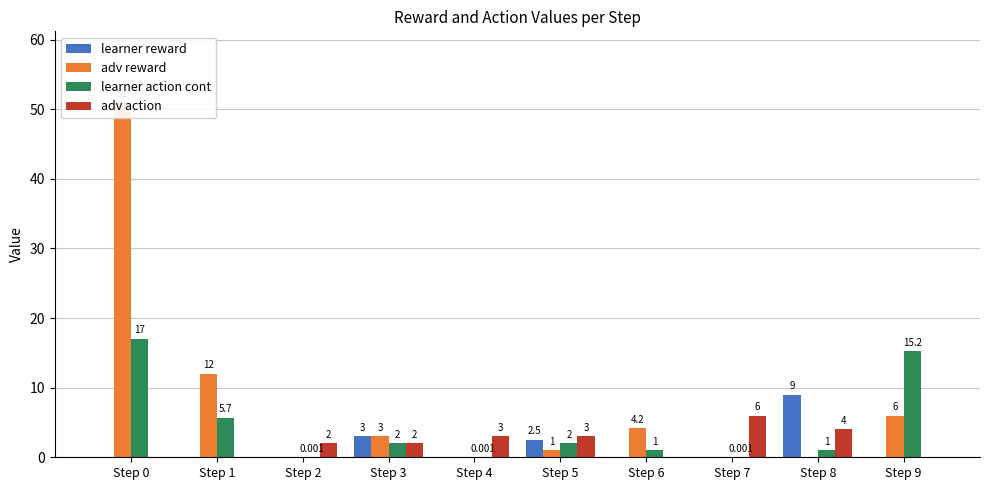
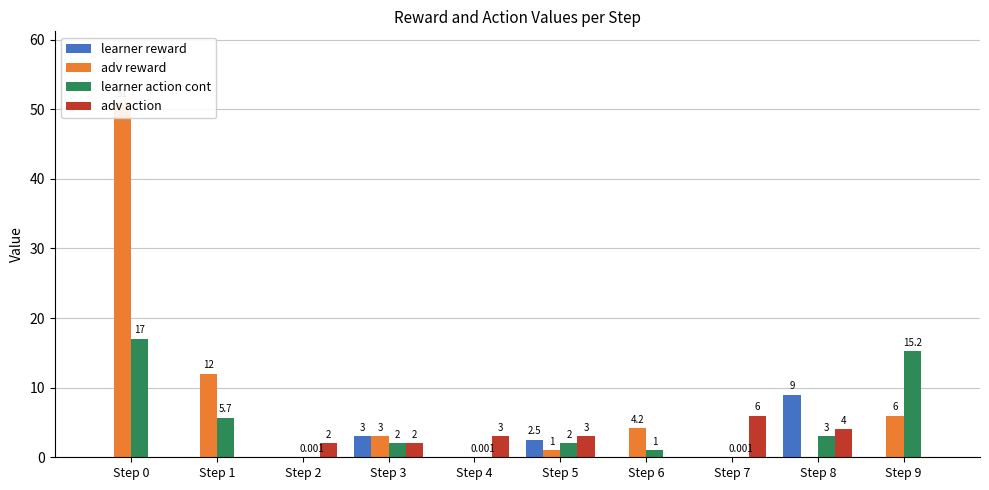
  {
    "learner reward": {
      "Step 3": 3,
      "Step 5": 2.5,
      "Step 8": 9
    },
    "adv reward": {
      "Step 1": 12,
      "Step 3": 3,
      "Step 5": 1,
      "Step 6": 4.2,
      "Step 9": 6
    },
    "learner action cont": {
      "Step 0": 17,
      "Step 1": 5.7,
      "Step 2": 0.001,
      "Step 3": 2,
      "Step 4": 0.001,
      "Step 5": 2,
      "Step 6": 1,
      "Step 7": 0.001,
-     "Step 8": 1,
+     "Step 8": 3,
      "Step 9": 15.2
    },
    "adv action": {
      "Step 2": 2,
      "Step 3": 2,
      "Step 4": 3,
      "Step 5": 3,
      "Step 7": 6,
      "Step 8": 4
    }
  }
